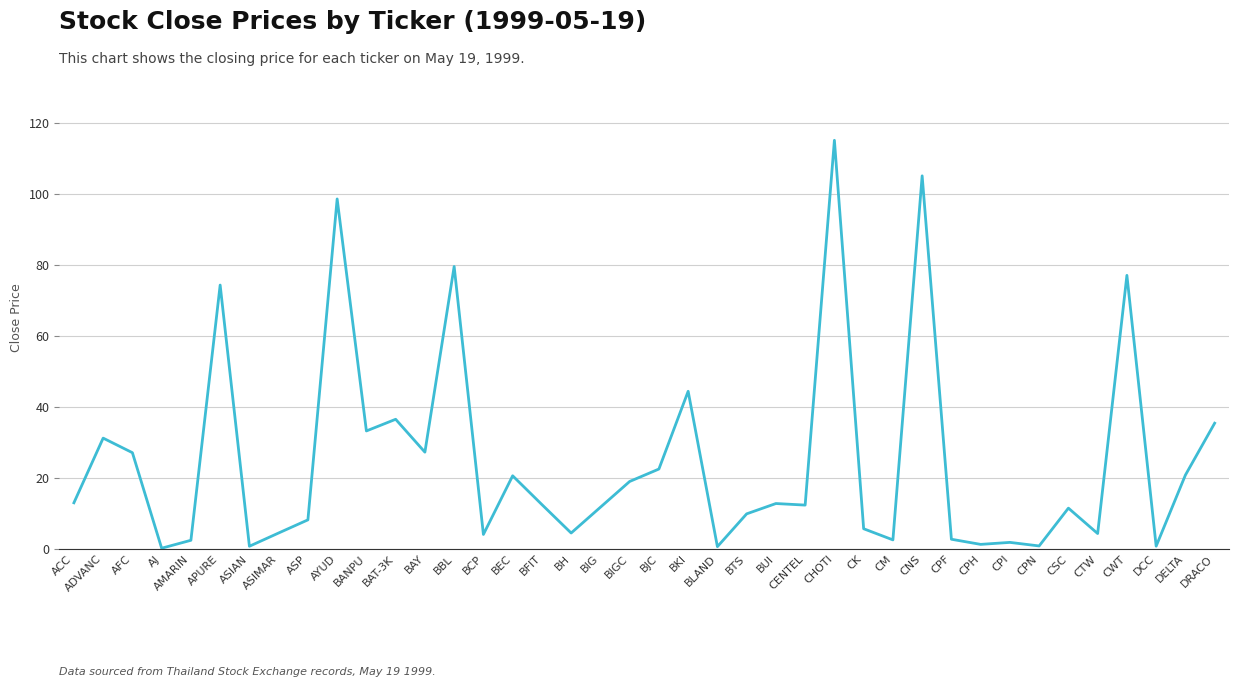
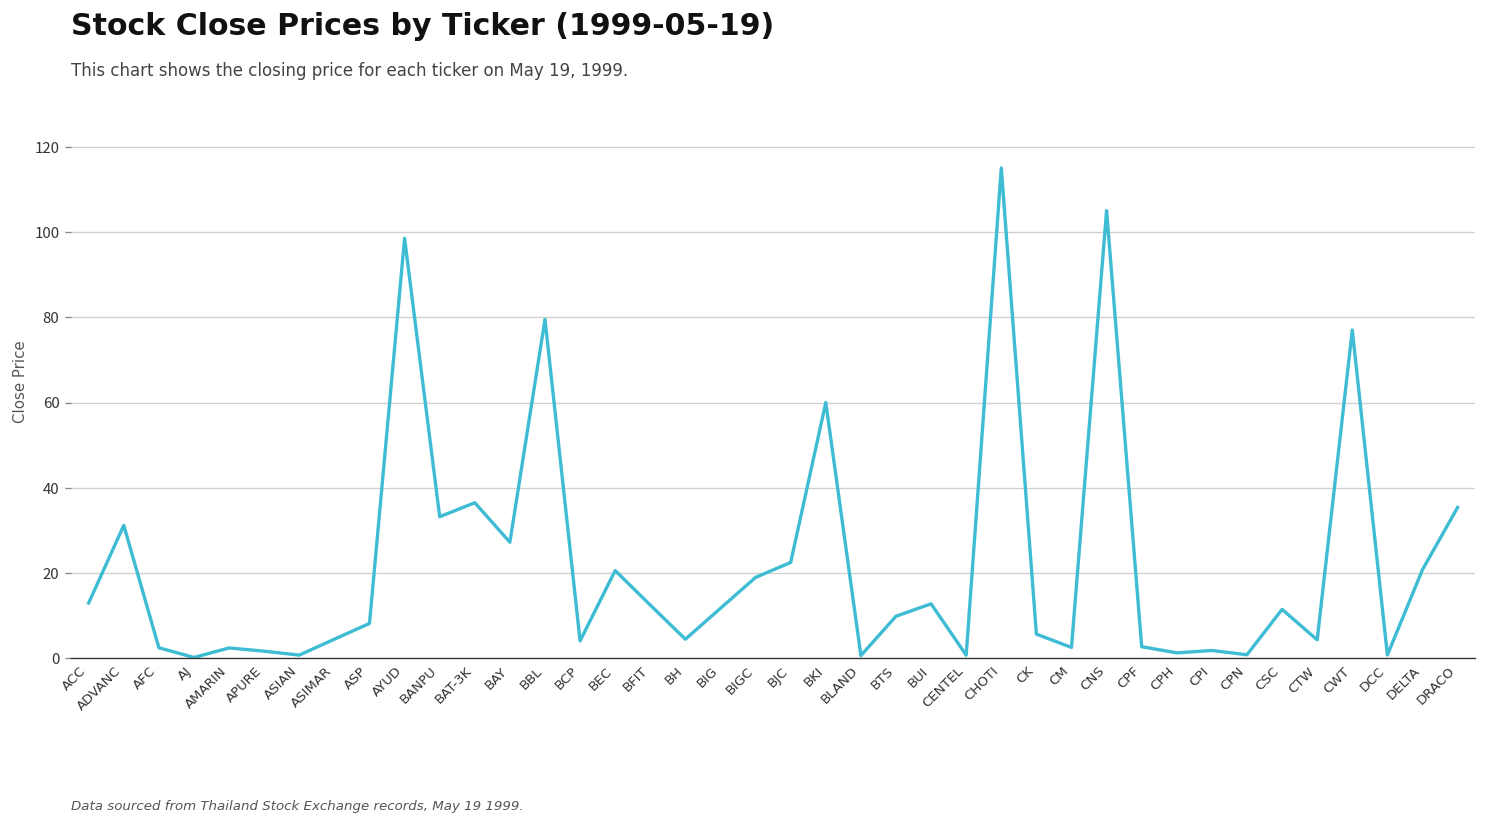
  {
    "ACC": 13,
    "ADVANC": 31,
-   "AFC": 27,
+   "AFC": 3,
    "AJ": 0,
    "AMARIN": 2,
-   "APURE": 74,
+   "APURE": 2,
    "ASIAN": 1,
    "ASIMAR": 5,
    "ASP": 8,
    "AYUD": 99,
    "BANPU": 33,
    "BAT-3K": 37,
    "BAY": 27,
    "BBL": 80,
    "BCP": 4,
    "BEC": 21,
    "BFIT": 13,
    "BH": 5,
    "BIG": 12,
    "BIGC": 19,
    "BJC": 23,
-   "BKI": 44,
+   "BKI": 60,
    "BLAND": 1,
    "BTS": 10,
    "BUI": 13,
-   "CENTEL": 12,
+   "CENTEL": 1,
    "CHOTI": 115,
    "CK": 6,
    "CM": 3,
    "CNS": 105,
    "CPF": 3,
    "CPH": 1,
    "CPI": 2,
    "CPN": 1,
    "CSC": 12,
    "CTW": 4,
    "CWT": 77,
    "DCC": 1,
    "DELTA": 21,
    "DRACO": 35
  }
